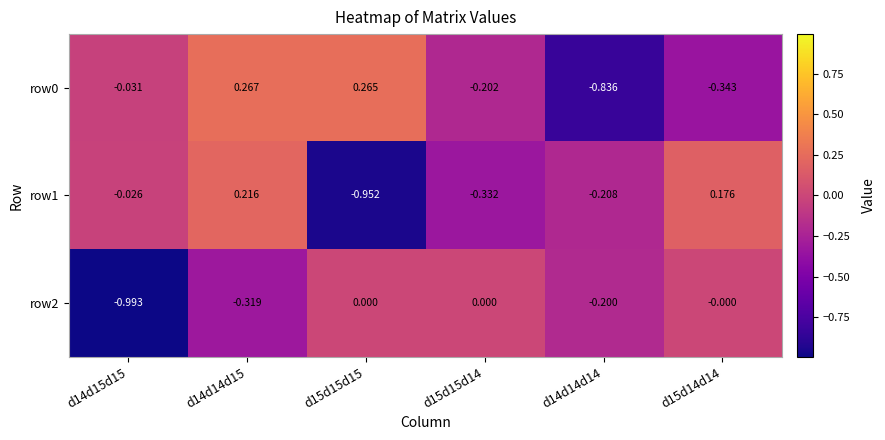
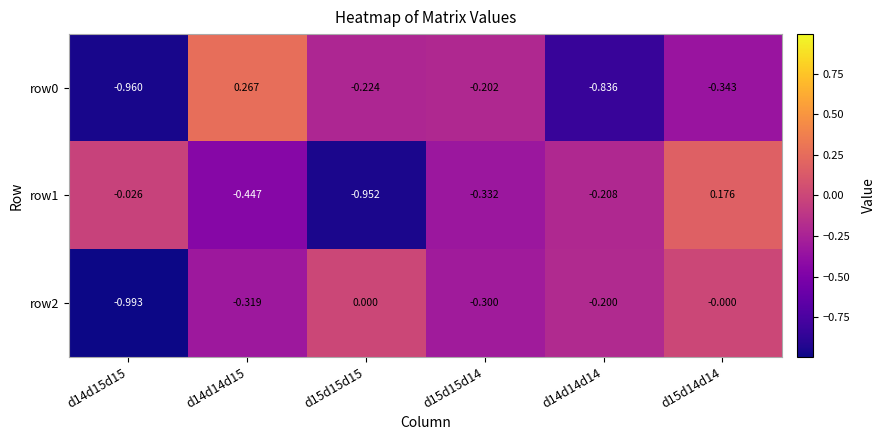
  {
    "row0": {
-     "d14d15d15": -0.031,
+     "d14d15d15": -0.960,
      "d14d14d15": 0.267,
-     "d15d15d15": 0.265,
+     "d15d15d15": -0.224,
      "d15d15d14": -0.202,
      "d14d14d14": -0.836,
      "d15d14d14": -0.343
    },
    "row1": {
      "d14d15d15": -0.026,
-     "d14d14d15": 0.216,
+     "d14d14d15": -0.447,
      "d15d15d15": -0.952,
      "d15d15d14": -0.332,
      "d14d14d14": -0.208,
      "d15d14d14": 0.176
    },
    "row2": {
      "d14d15d15": -0.993,
      "d14d14d15": -0.319,
      "d15d15d15": 0.000,
-     "d15d15d14": 0.000,
+     "d15d15d14": -0.300,
      "d14d14d14": -0.200,
      "d15d14d14": -0.000
    }
  }
